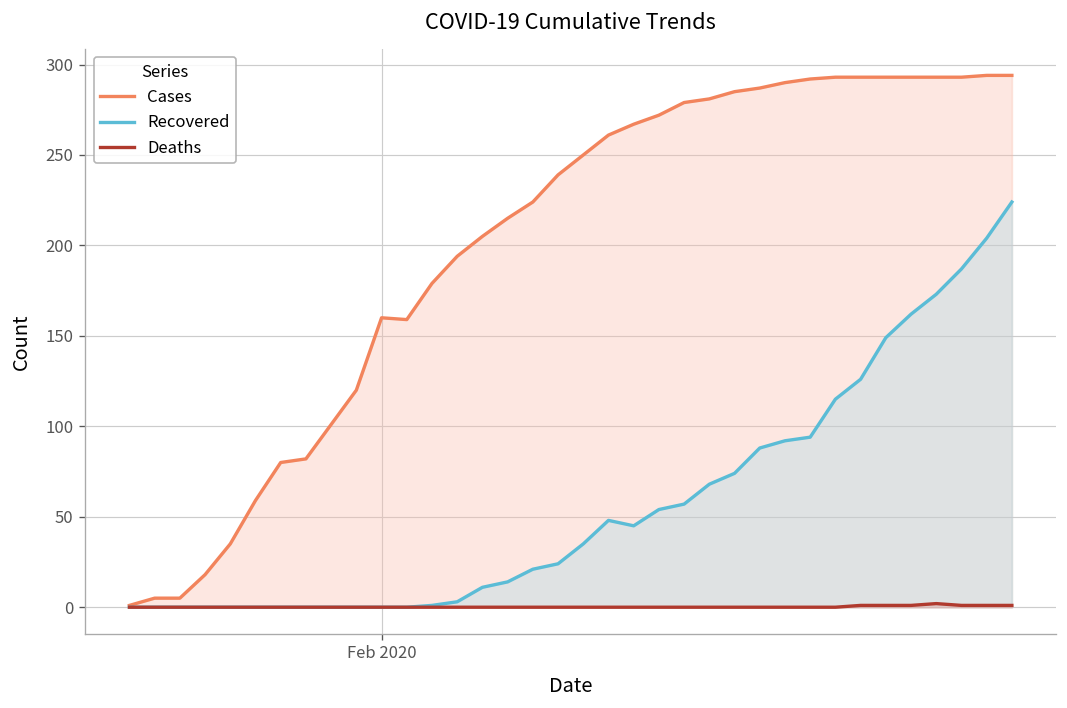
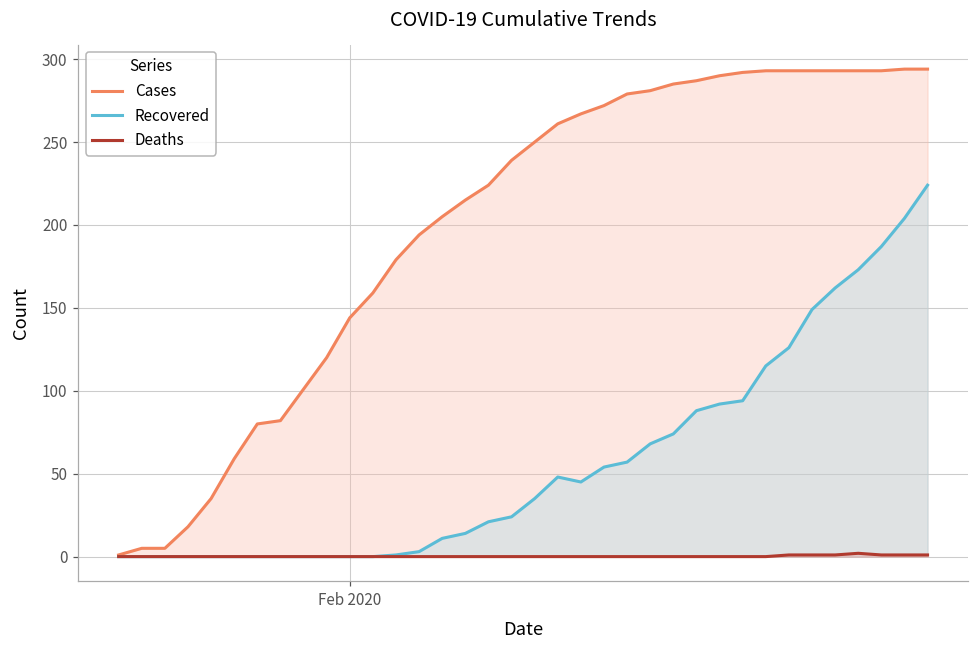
  {
    "Cases": {
-     "Feb 2020": 160
+     "Feb 2020": 144
    }
  }
